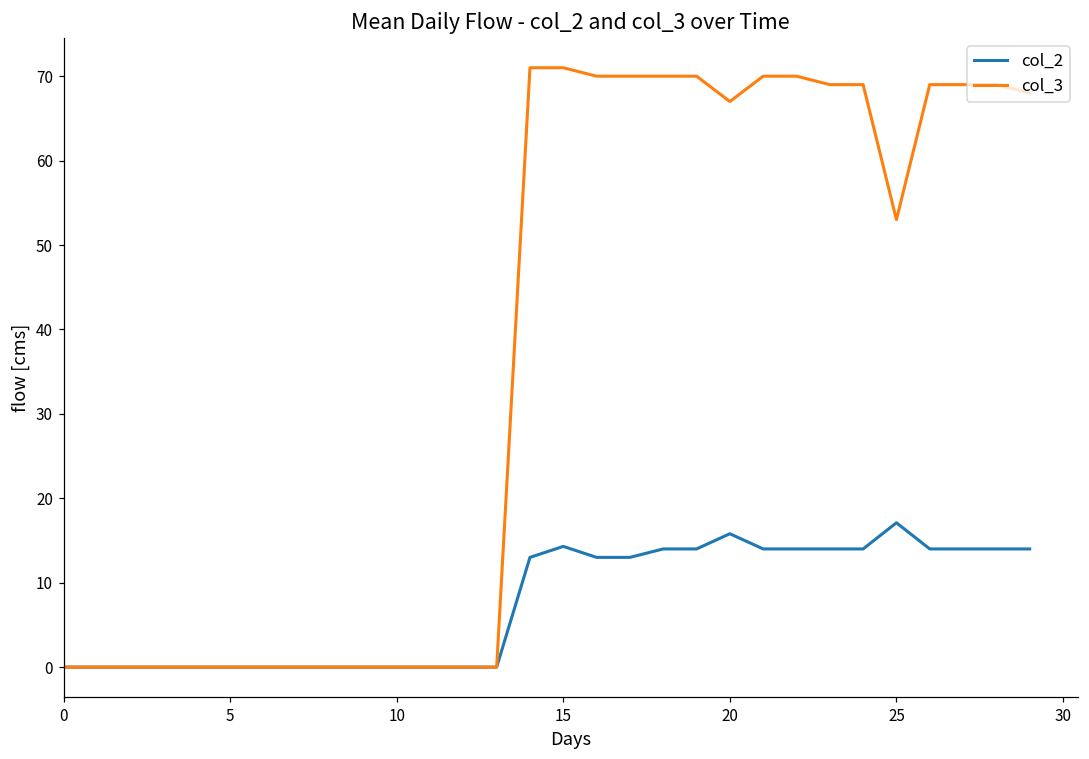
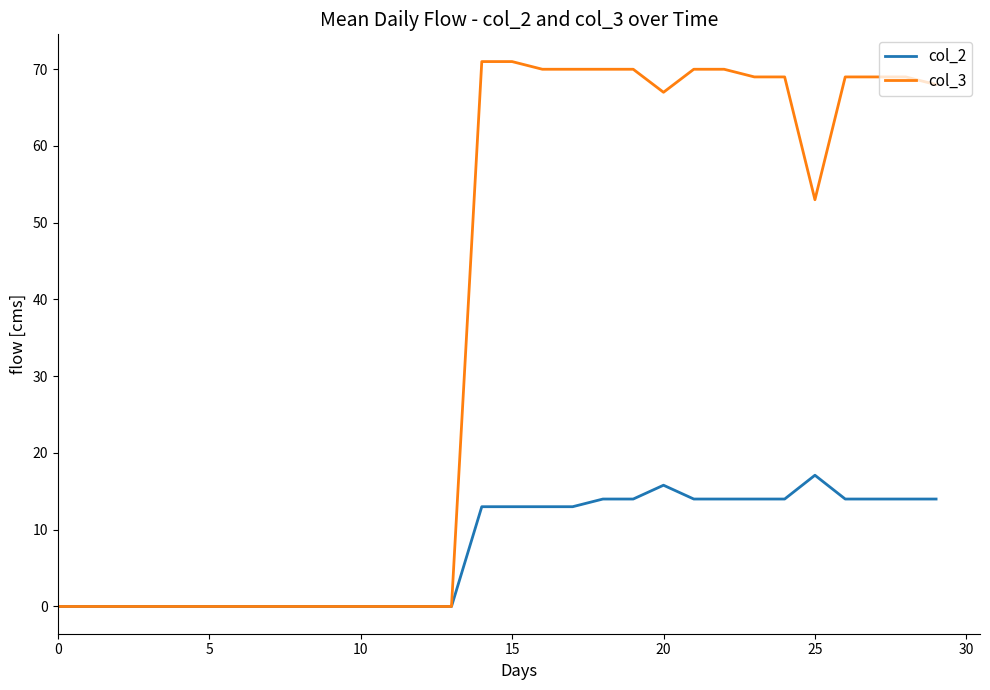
  {
    "col_2": {
-     "15": 14,
+     "15": 13,
      "20": 16,
      "25": 17
    },
    "col_3": {
      "15": 71,
      "20": 67,
      "25": 53
    }
  }
